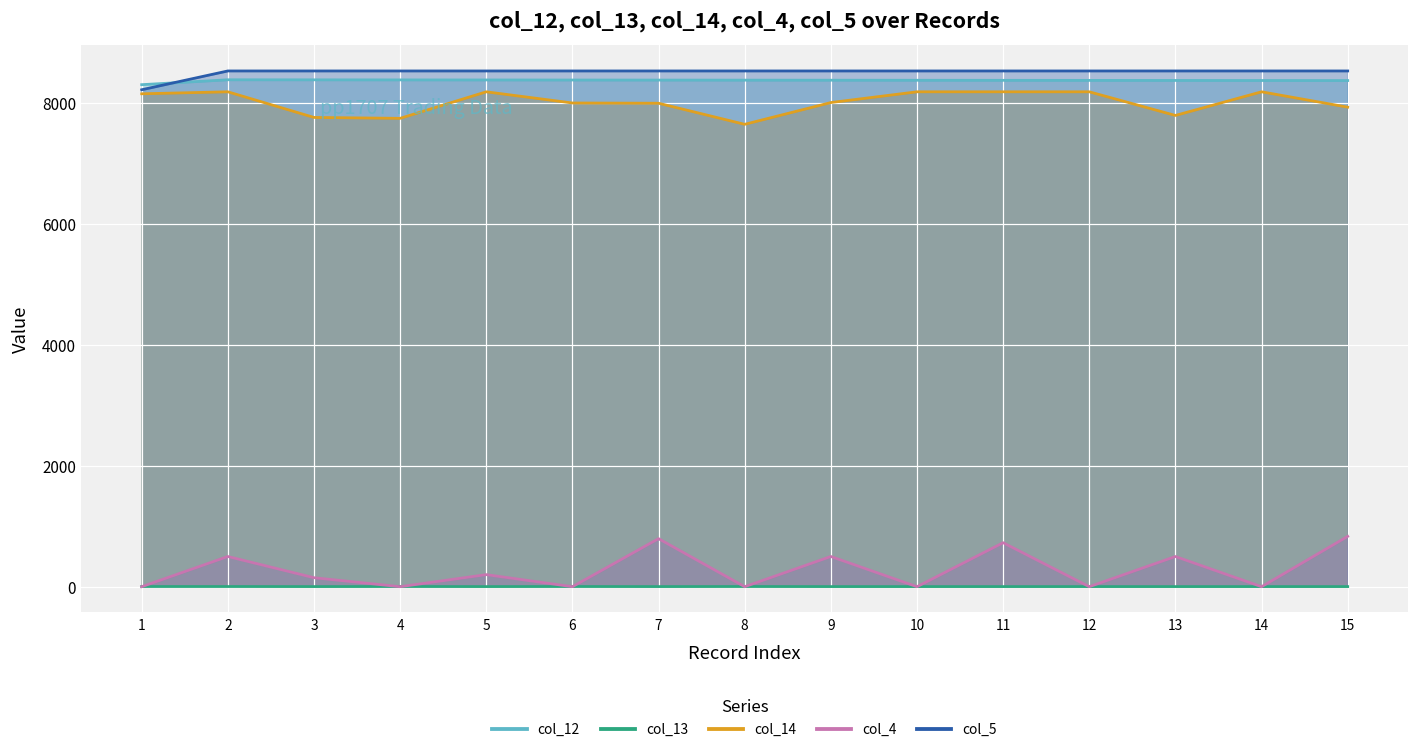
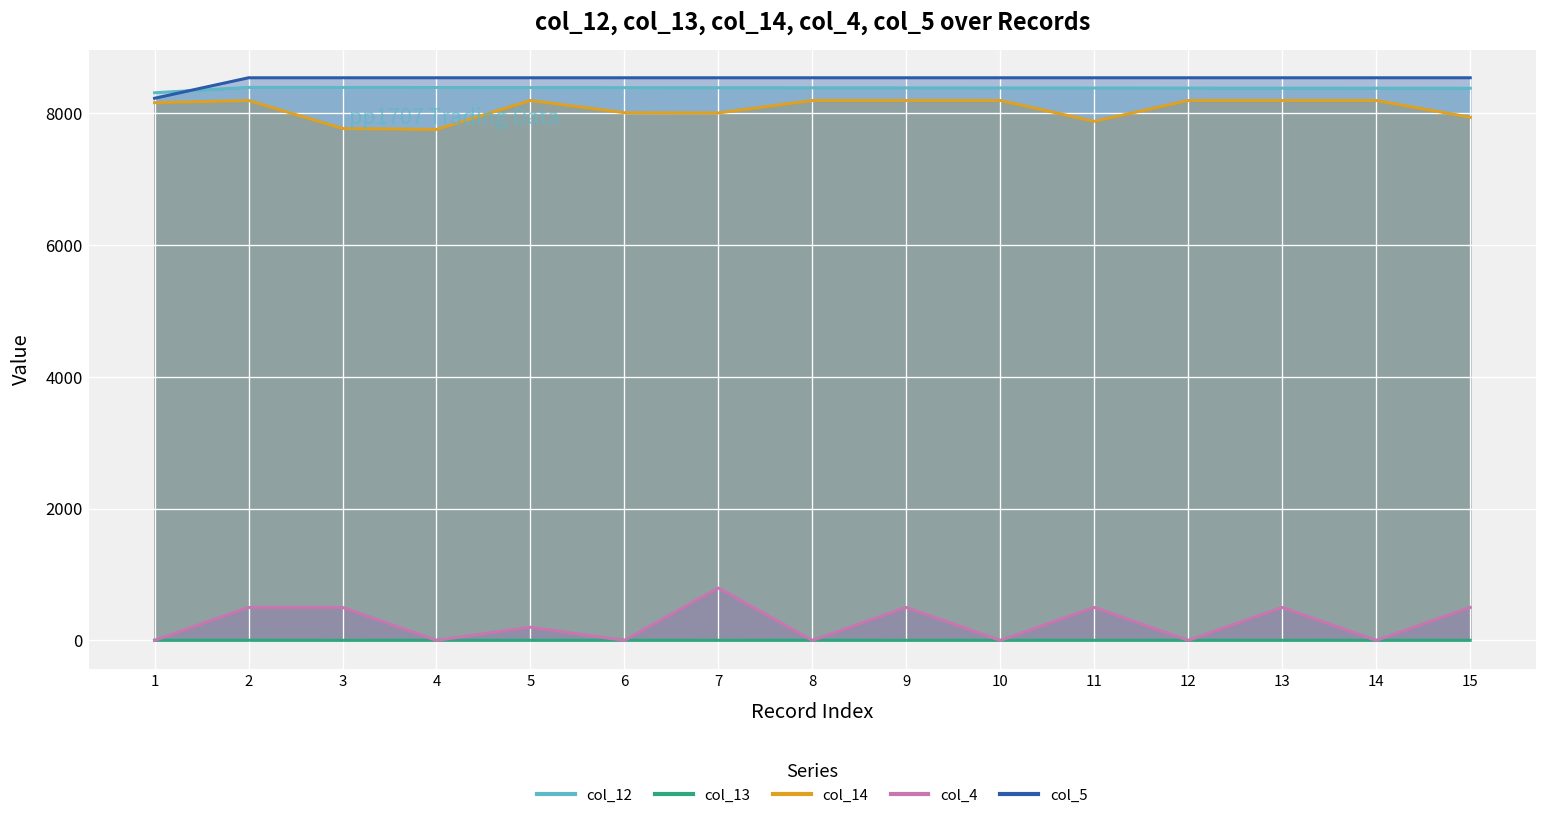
  {
    "col_14": {
      "1": 8200,
      "2": 8200,
      "3": 7800,
      "4": 7700,
      "5": 8200,
      "6": 8000,
      "7": 8000,
-     "8": 7700,
-     "9": 8000,
+     "8": 8200,
+     "9": 8200,
      "10": 8200,
-     "11": 8200,
+     "11": 7900,
      "12": 8200,
-     "13": 7800,
+     "13": 8200,
      "14": 8200,
      "15": 7900
    },
    "col_4": {
      "2": 500,
-     "3": 100,
+     "3": 500,
      "5": 200,
      "7": 800,
      "9": 500,
-     "11": 700,
+     "11": 500,
      "13": 500,
-     "15": 800
+     "15": 500
    }
  }
